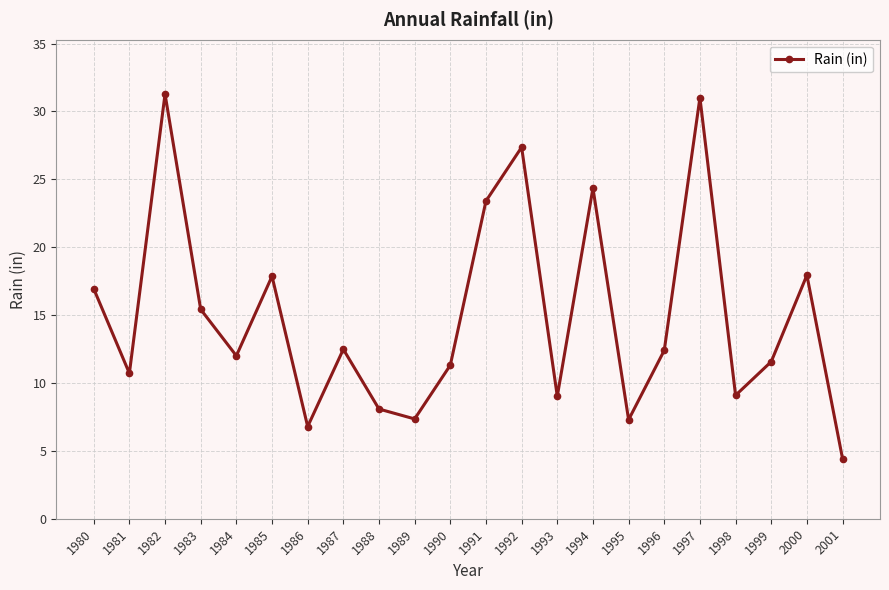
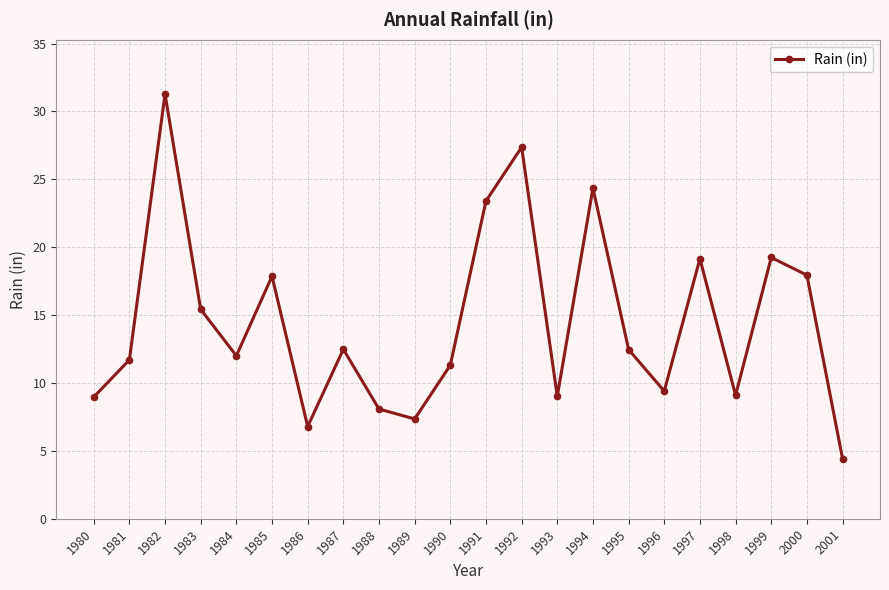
  {
-   "1980": 16.9,
-   "1981": 10.7,
+   "1980": 9.0,
+   "1981": 11.7,
    "1982": 31.3,
    "1983": 15.4,
    "1984": 12.0,
    "1985": 17.9,
    "1986": 6.8,
    "1987": 12.5,
    "1988": 8.1,
    "1989": 7.4,
    "1990": 11.3,
    "1991": 23.4,
    "1992": 27.4,
    "1993": 9.0,
    "1994": 24.4,
-   "1995": 7.3,
-   "1996": 12.4,
-   "1997": 31.0,
+   "1995": 12.5,
+   "1996": 9.4,
+   "1997": 19.2,
    "1998": 9.1,
-   "1999": 11.6,
+   "1999": 19.2,
    "2000": 17.9,
    "2001": 4.4
  }
